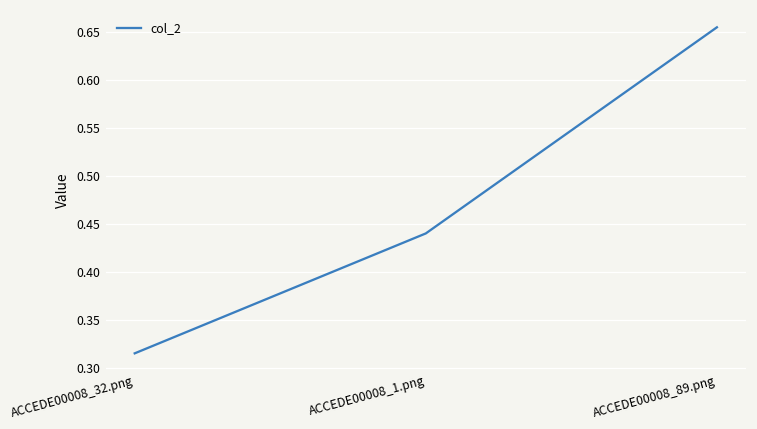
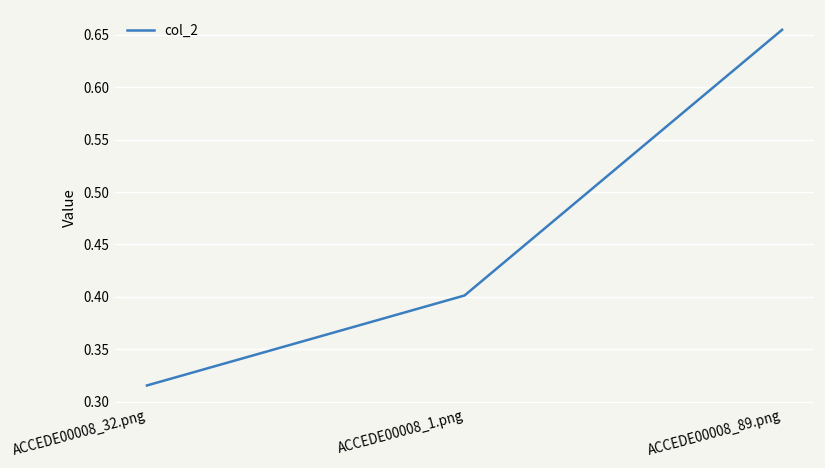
  {
    "ACCEDE00008_32.png": 0.32,
-   "ACCEDE00008_1.png": 0.44,
+   "ACCEDE00008_1.png": 0.40,
    "ACCEDE00008_89.png": 0.65
  }
